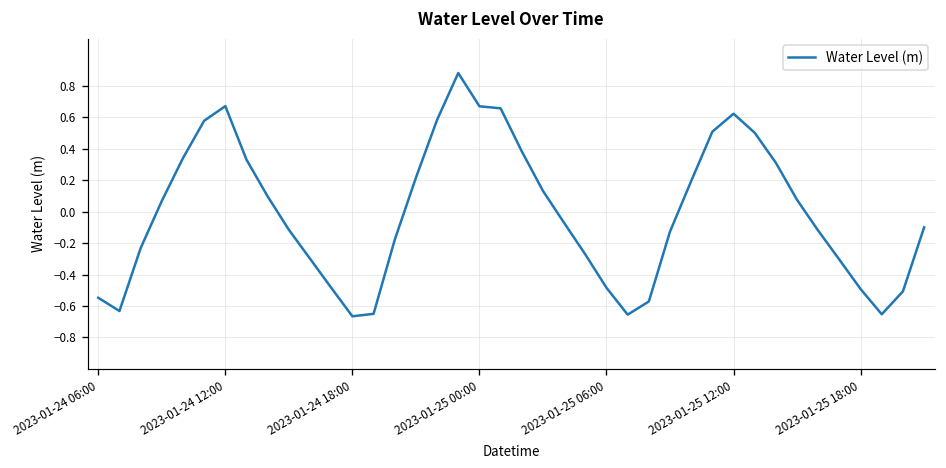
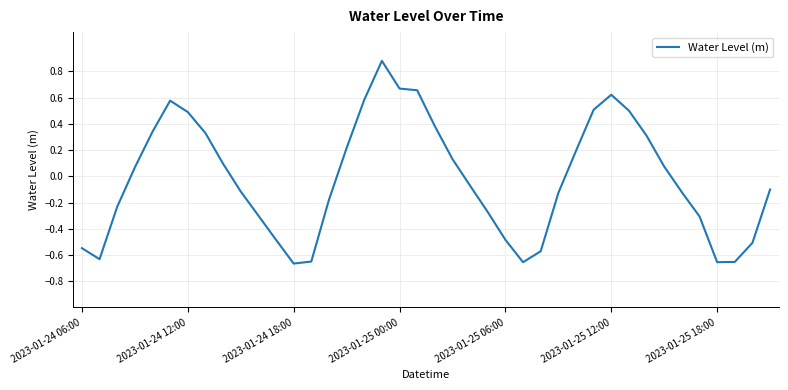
  {
    "2023-01-24 06:00": -0.55,
-   "2023-01-24 12:00": 0.67,
+   "2023-01-24 12:00": 0.49,
    "2023-01-24 18:00": -0.67,
    "2023-01-25 00:00": 0.67,
    "2023-01-25 06:00": -0.48,
    "2023-01-25 12:00": 0.62,
-   "2023-01-25 18:00": -0.49
+   "2023-01-25 18:00": -0.65
  }
